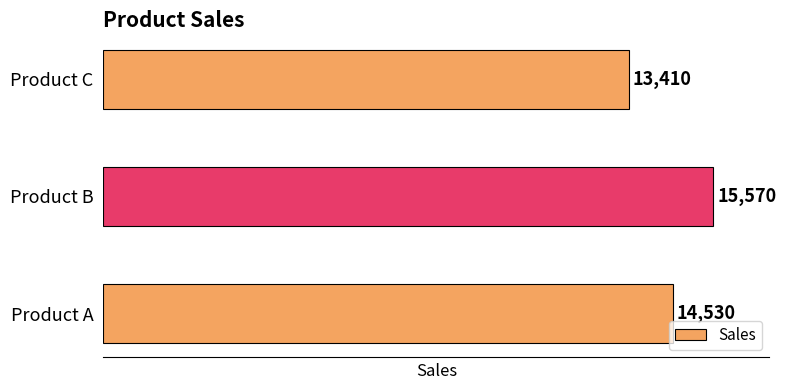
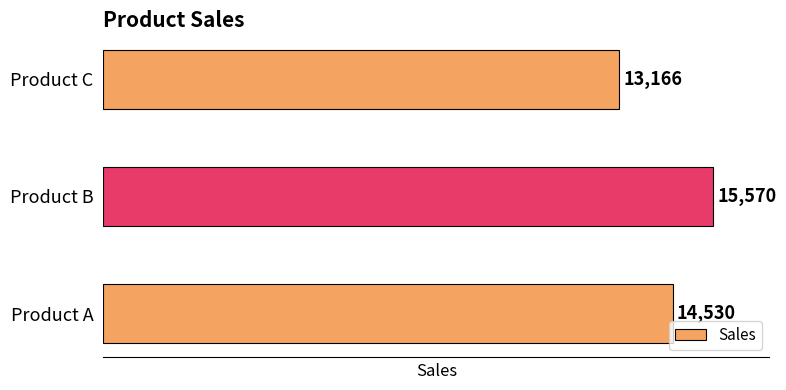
  {
-   "Product C": "13,410",
+   "Product C": "13,166",
    "Product B": "15,570"
  }
